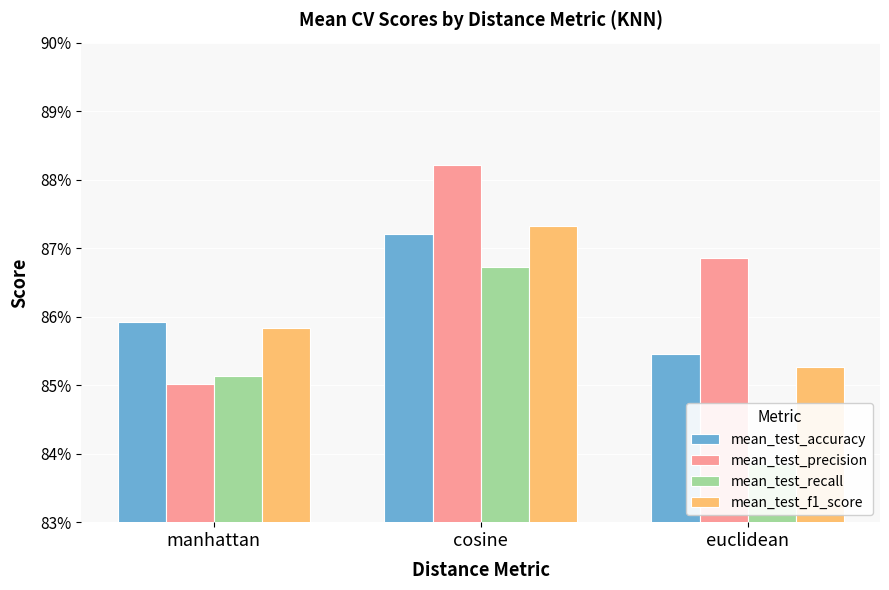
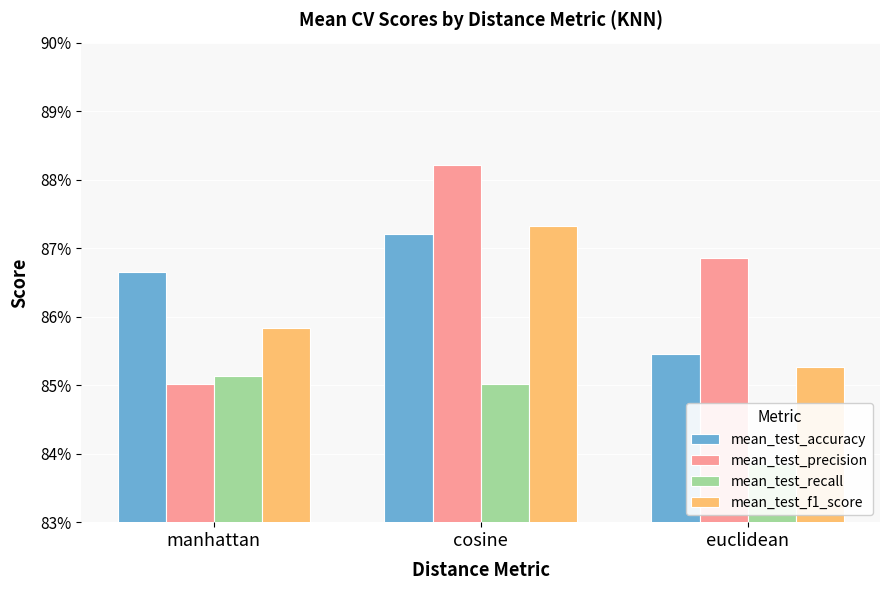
  {
    "mean_test_accuracy": {
-     "manhattan": "85.9%",
+     "manhattan": "86.7%",
      "cosine": "87.2%",
      "euclidean": "85.5%"
    },
    "mean_test_recall": {
      "manhattan": "85.1%",
-     "cosine": "86.7%"
+     "cosine": "85.0%"
    }
  }
